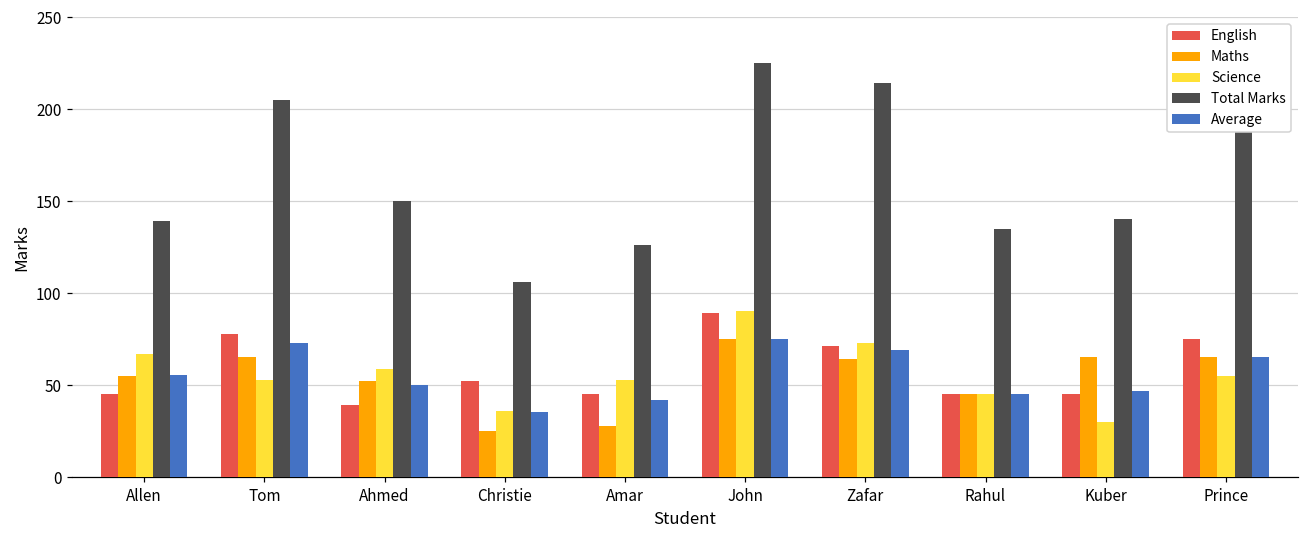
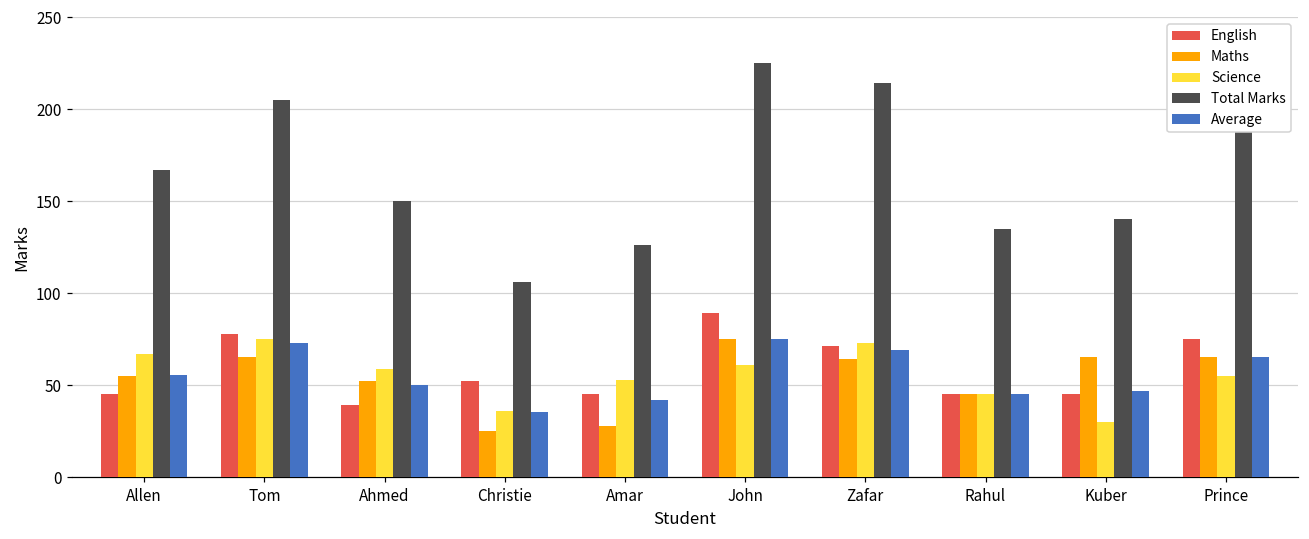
  {
    "English": {
      "Allen": 45,
      "Tom": 78,
      "Ahmed": 39,
      "Christie": 52,
      "Amar": 45,
      "John": 89,
      "Zafar": 71,
      "Rahul": 45,
      "Kuber": 45,
      "Prince": 75
    },
    "Maths": {
      "Allen": 55,
      "Tom": 65,
      "Ahmed": 52,
      "Christie": 25,
      "Amar": 28,
      "John": 75,
      "Zafar": 64,
      "Rahul": 45,
      "Kuber": 65,
      "Prince": 65
    },
    "Science": {
      "Allen": 67,
-     "Tom": 53,
+     "Tom": 75,
      "Ahmed": 59,
      "Christie": 36,
      "Amar": 53,
-     "John": 90,
+     "John": 61,
      "Zafar": 73,
      "Rahul": 45,
      "Kuber": 30,
      "Prince": 55
    },
    "Total Marks": {
-     "Allen": 139,
+     "Allen": 167,
      "Tom": 205,
      "Ahmed": 150,
      "Christie": 106,
      "Amar": 126,
      "John": 225,
      "Zafar": 214,
      "Rahul": 135,
      "Kuber": 140
    },
    "Average": {
      "Allen": 56,
      "Tom": 73,
      "Ahmed": 50,
      "Christie": 35,
      "Amar": 42,
      "John": 75,
      "Zafar": 69,
      "Rahul": 45,
      "Kuber": 47,
      "Prince": 65
    }
  }
